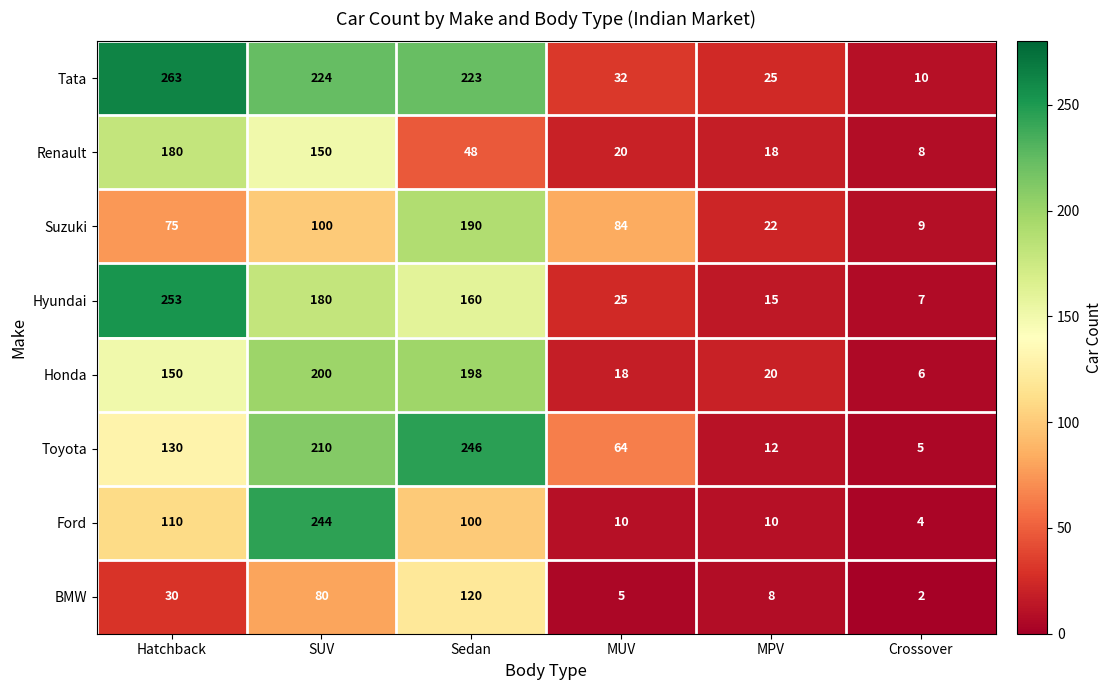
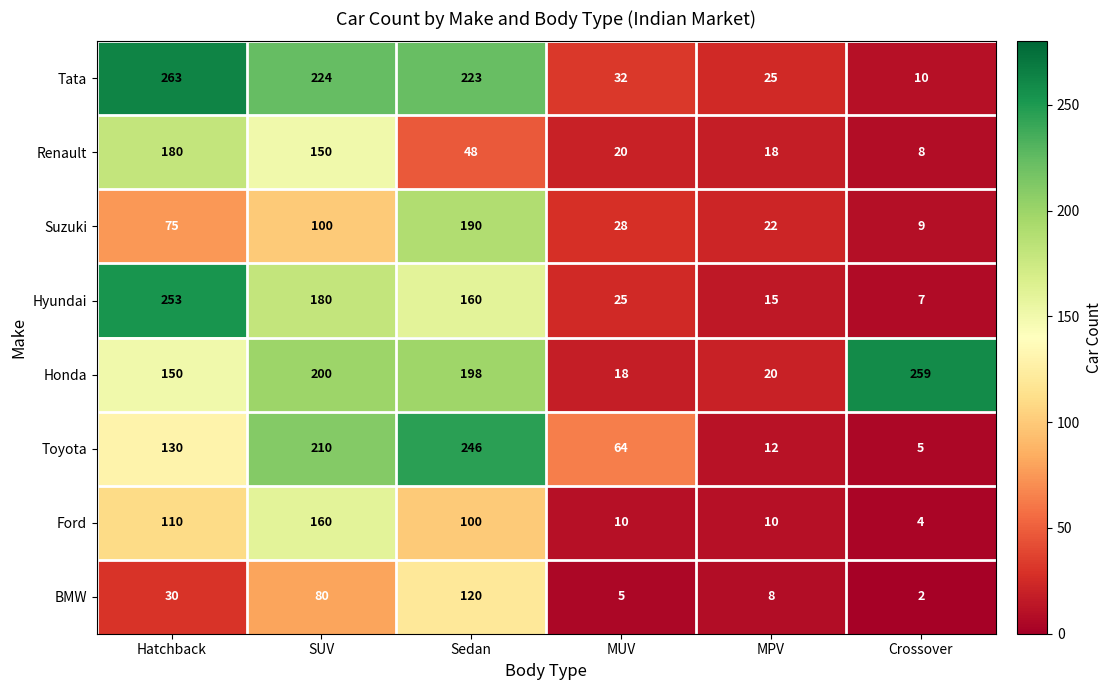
  {
    "Tata": {
      "Hatchback": 263,
      "SUV": 224,
      "Sedan": 223,
      "MUV": 32,
      "MPV": 25,
      "Crossover": 10
    },
    "Renault": {
      "Hatchback": 180,
      "SUV": 150,
      "Sedan": 48,
      "MUV": 20,
      "MPV": 18,
      "Crossover": 8
    },
    "Suzuki": {
      "Hatchback": 75,
      "SUV": 100,
      "Sedan": 190,
-     "MUV": 84,
+     "MUV": 28,
      "MPV": 22,
      "Crossover": 9
    },
    "Hyundai": {
      "Hatchback": 253,
      "SUV": 180,
      "Sedan": 160,
      "MUV": 25,
      "MPV": 15,
      "Crossover": 7
    },
    "Honda": {
      "Hatchback": 150,
      "SUV": 200,
      "Sedan": 198,
      "MUV": 18,
      "MPV": 20,
-     "Crossover": 6
+     "Crossover": 259
    },
    "Toyota": {
      "Hatchback": 130,
      "SUV": 210,
      "Sedan": 246,
      "MUV": 64,
      "MPV": 12,
      "Crossover": 5
    },
    "Ford": {
      "Hatchback": 110,
-     "SUV": 244,
+     "SUV": 160,
      "Sedan": 100,
      "MUV": 10,
      "MPV": 10,
      "Crossover": 4
    },
    "BMW": {
      "Hatchback": 30,
      "SUV": 80,
      "Sedan": 120,
      "MUV": 5,
      "MPV": 8,
      "Crossover": 2
    }
  }
